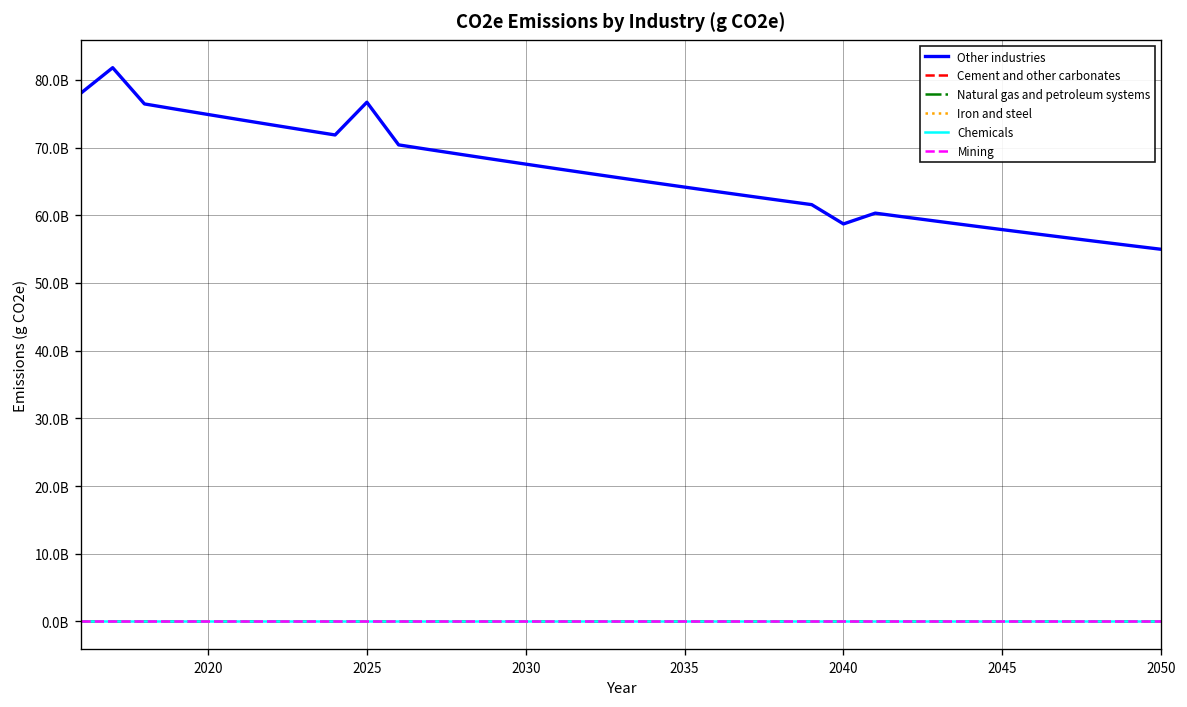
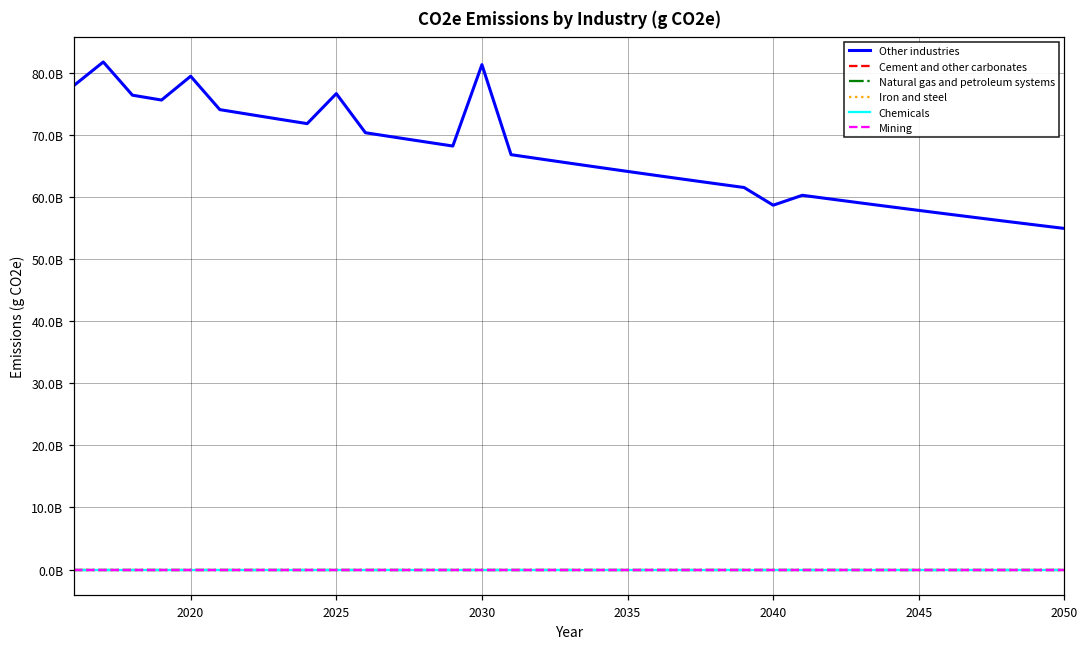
  {
    "Other industries": {
-     "2020": 75000000000,
+     "2020": 80000000000,
      "2025": 77000000000,
-     "2030": 68000000000,
+     "2030": 81000000000,
      "2035": 64000000000,
      "2040": 59000000000,
      "2045": 58000000000,
      "2050": 55000000000
    },
    "Mining": {
      "2020": 0,
      "2025": 0,
      "2030": 0,
      "2035": 0,
      "2040": 0,
      "2045": 0,
      "2050": 0
    }
  }
